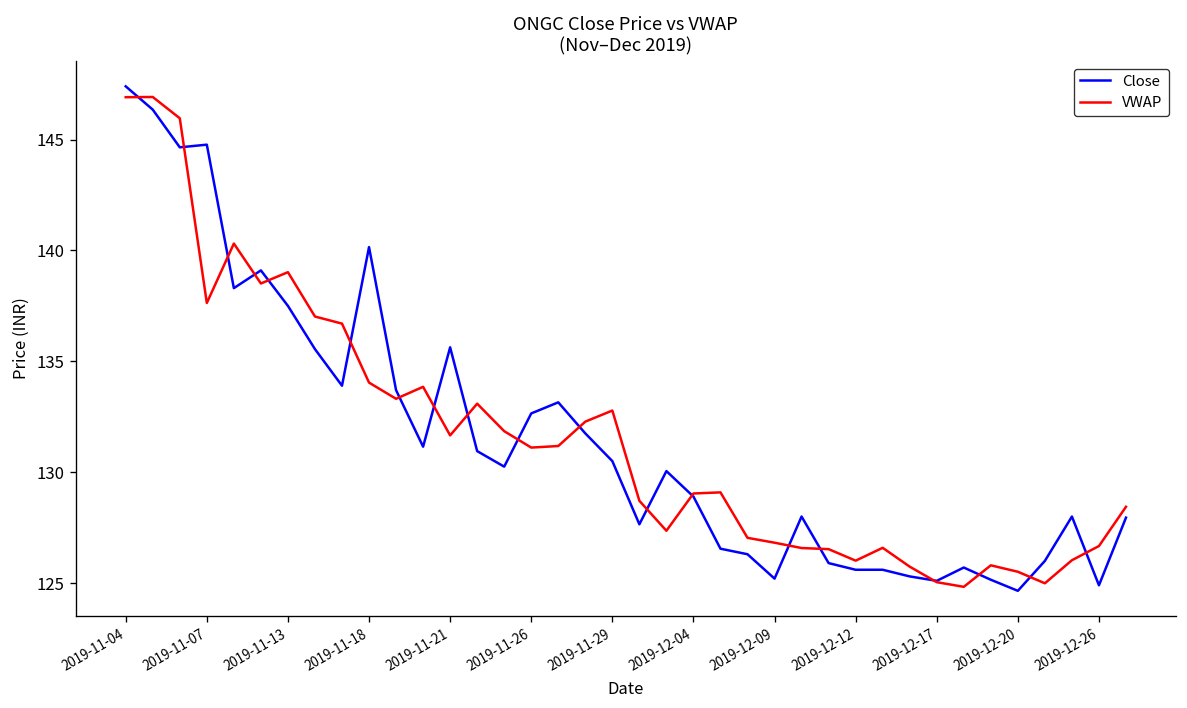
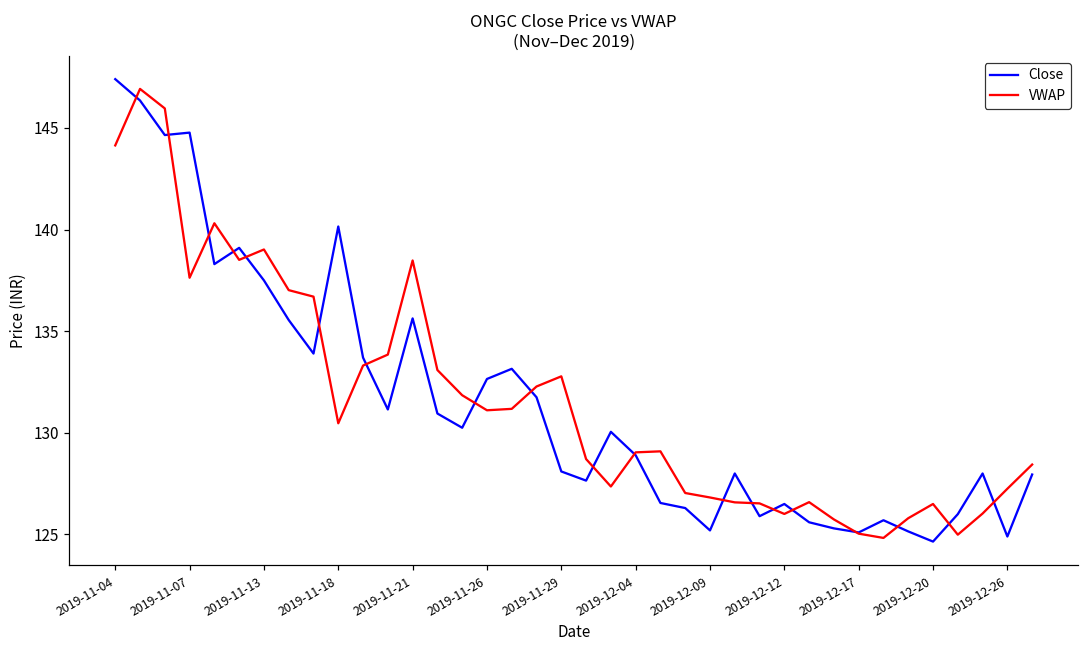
  {
    "Close": {
      "2019-11-04": 147.4,
      "2019-11-07": 144.8,
      "2019-11-13": 137.5,
      "2019-11-18": 140.2,
      "2019-11-21": 135.6,
      "2019-11-26": 132.7,
-     "2019-11-29": 130.5,
+     "2019-11-29": 128.1,
      "2019-12-04": 128.9,
      "2019-12-09": 125.2,
-     "2019-12-12": 125.6,
+     "2019-12-12": 126.5,
      "2019-12-20": 124.7,
      "2019-12-26": 124.9
    },
    "VWAP": {
-     "2019-11-04": 146.9,
+     "2019-11-04": 144.1,
      "2019-11-07": 137.6,
      "2019-11-13": 139.0,
-     "2019-11-18": 134.0,
-     "2019-11-21": 131.7,
+     "2019-11-18": 130.5,
+     "2019-11-21": 138.5,
      "2019-11-26": 131.1,
      "2019-11-29": 132.8,
      "2019-12-04": 129.0,
      "2019-12-09": 126.8,
      "2019-12-12": 126.0,
-     "2019-12-20": 125.5,
-     "2019-12-26": 126.7
+     "2019-12-20": 126.5,
+     "2019-12-26": 127.3
    }
  }
